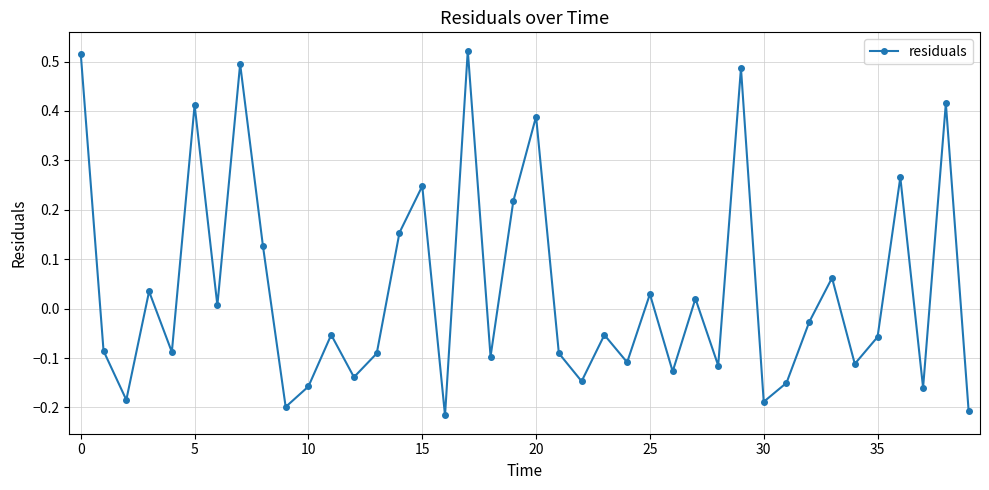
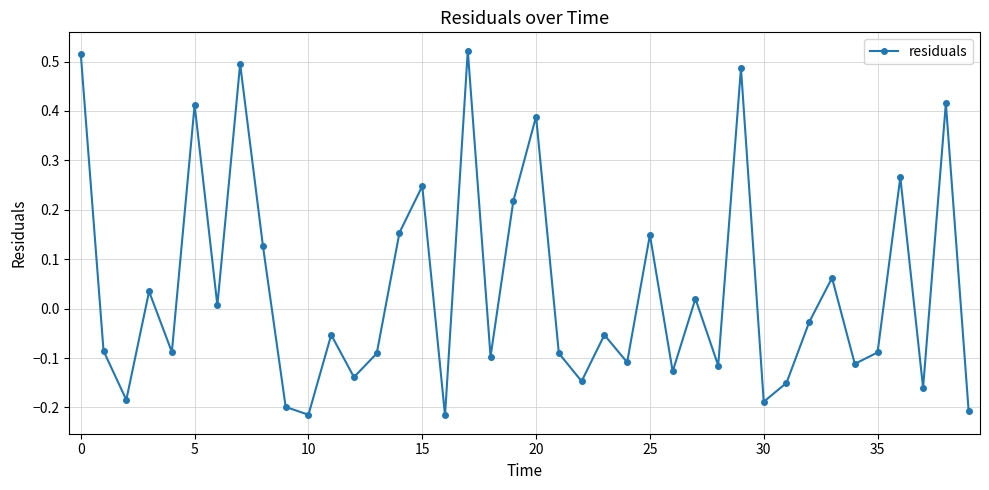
  {
    "0": 0.51,
    "5": 0.41,
-   "10": -0.16,
+   "10": -0.21,
    "15": 0.25,
    "20": 0.39,
-   "25": 0.03,
+   "25": 0.15,
    "30": -0.19,
-   "35": -0.06
+   "35": -0.09
  }
